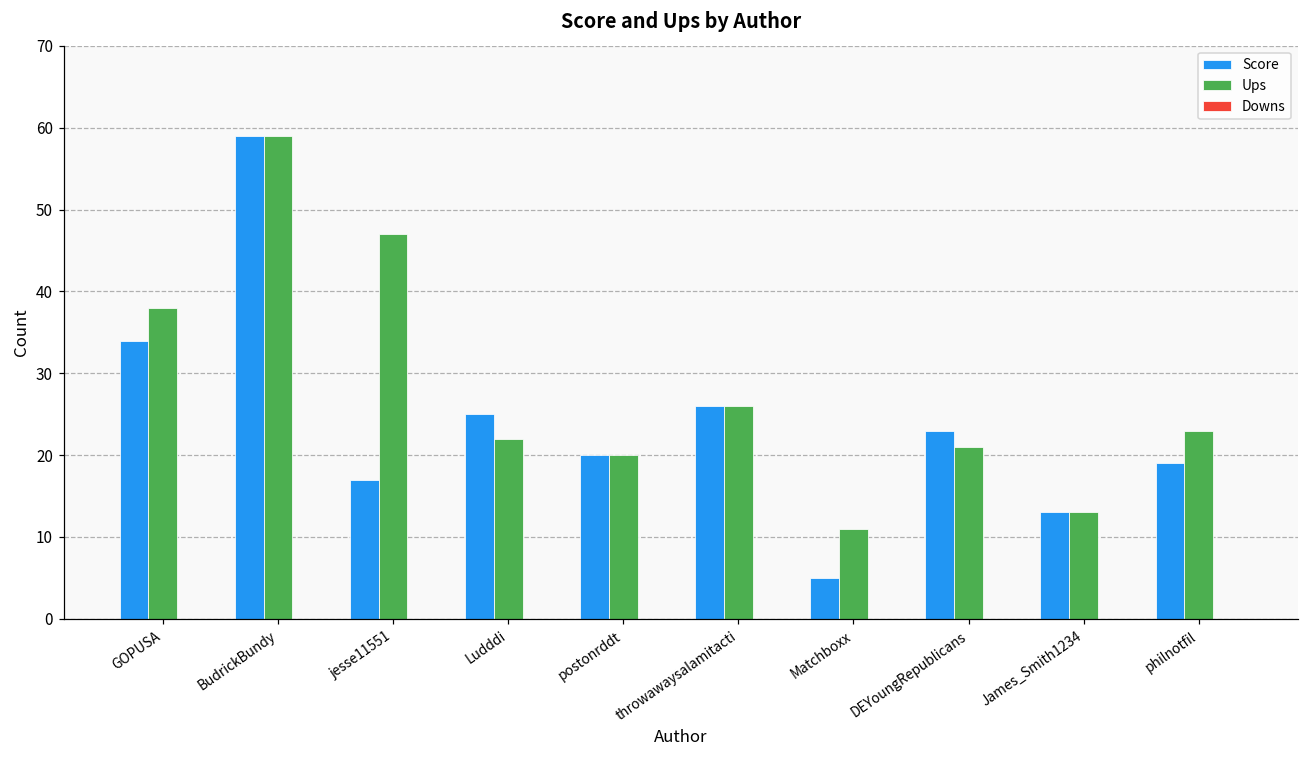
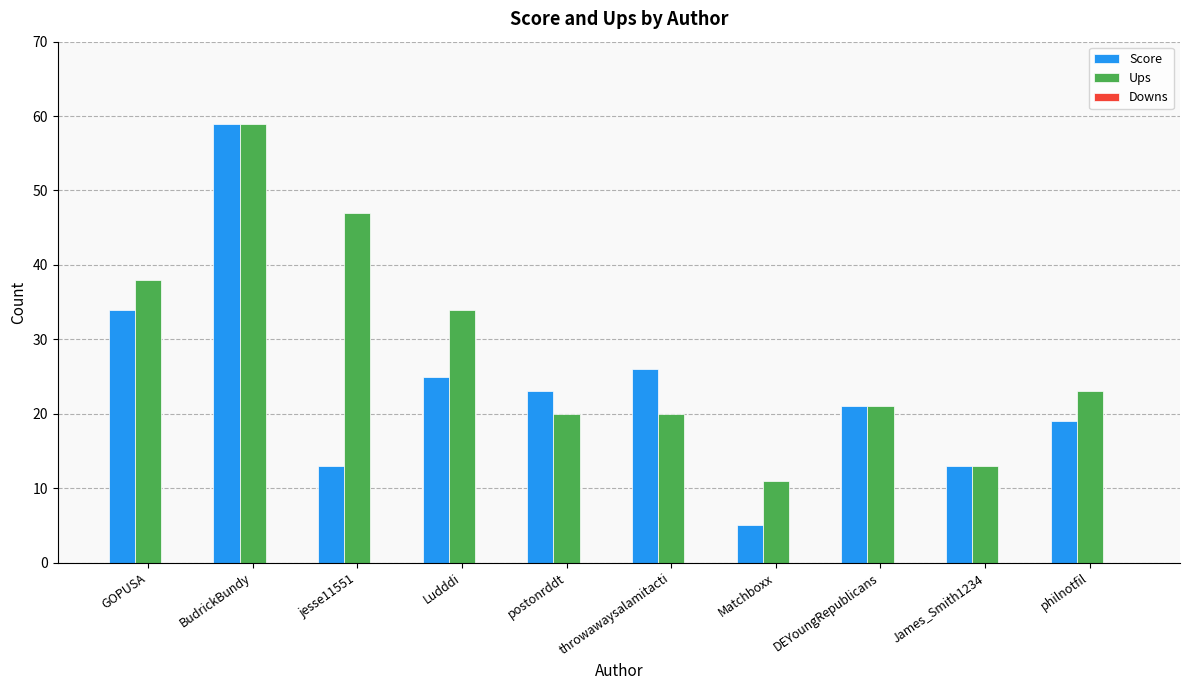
  {
    "Score": {
      "GOPUSA": 34,
      "BudrickBundy": 59,
-     "jesse11551": 17,
+     "jesse11551": 13,
      "Ludddi": 25,
-     "postonrddt": 20,
+     "postonrddt": 23,
      "throwawaysalamitacti": 26,
      "Matchboxx": 5,
-     "DEYoungRepublicans": 23,
+     "DEYoungRepublicans": 21,
      "James_Smith1234": 13,
      "philnotfil": 19
    },
    "Ups": {
      "GOPUSA": 38,
      "BudrickBundy": 59,
      "jesse11551": 47,
-     "Ludddi": 22,
+     "Ludddi": 34,
      "postonrddt": 20,
-     "throwawaysalamitacti": 26,
+     "throwawaysalamitacti": 20,
      "Matchboxx": 11,
      "DEYoungRepublicans": 21,
      "James_Smith1234": 13,
      "philnotfil": 23
    },
    "Downs": {
      "GOPUSA": 0,
      "BudrickBundy": 0,
      "jesse11551": 0,
      "Ludddi": 0,
      "postonrddt": 0,
      "throwawaysalamitacti": 0,
      "Matchboxx": 0,
      "DEYoungRepublicans": 0,
      "James_Smith1234": 0,
      "philnotfil": 0
    }
  }
